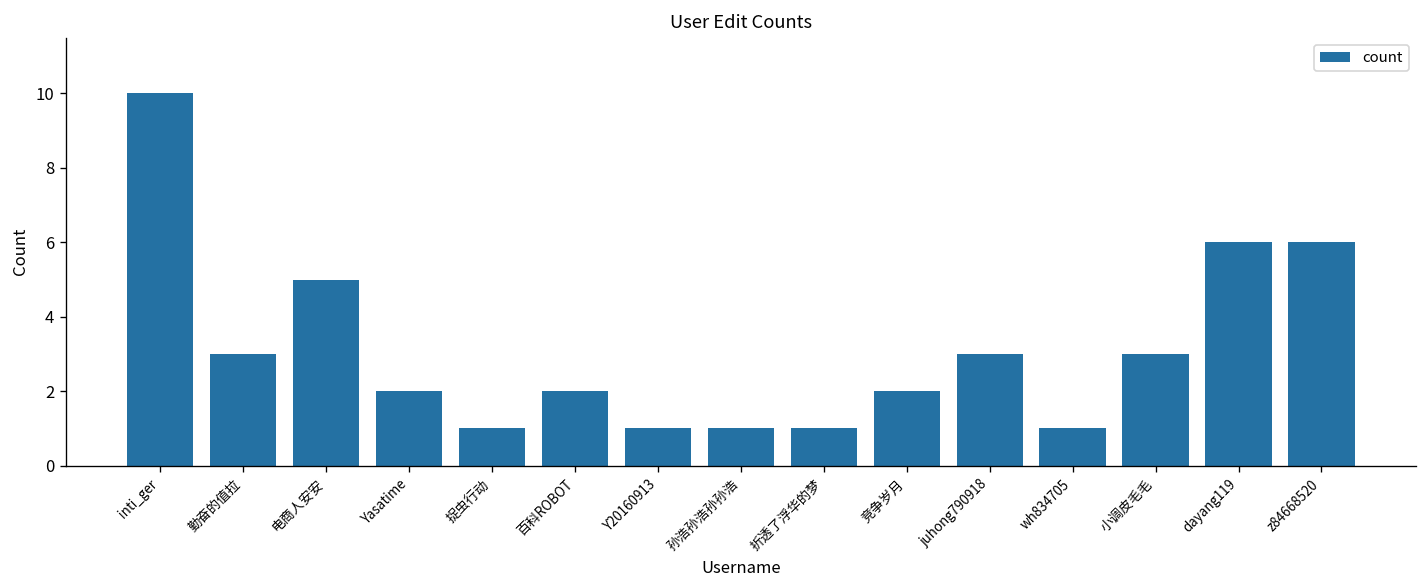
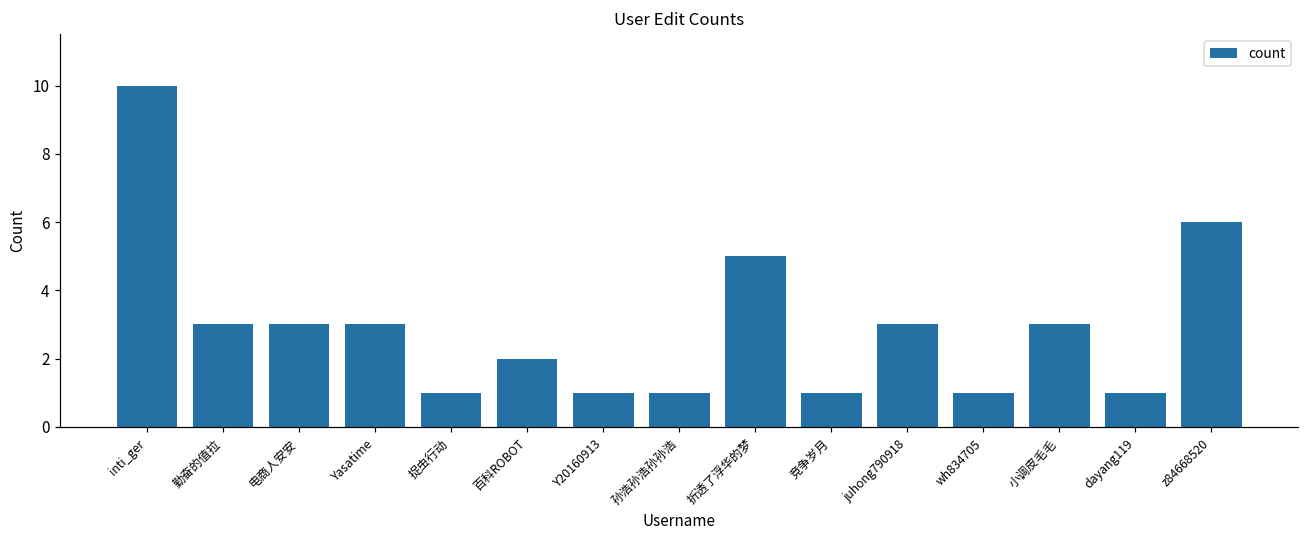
  {
    "inti_ger": 10,
    "勤奋的值拉": 3,
-   "电商人安安": 5,
-   "Yasatime": 2,
+   "电商人安安": 3,
+   "Yasatime": 3,
    "捉虫行动": 1,
    "百科ROBOT": 2,
    "Y20160913": 1,
    "孙浩孙浩孙孙浩": 1,
-   "折透了浮华的梦": 1,
-   "竞争岁月": 2,
+   "折透了浮华的梦": 5,
+   "竞争岁月": 1,
    "juhong790918": 3,
    "wh834705": 1,
    "小调皮毛毛": 3,
-   "dayang119": 6,
+   "dayang119": 1,
    "z84668520": 6
  }
